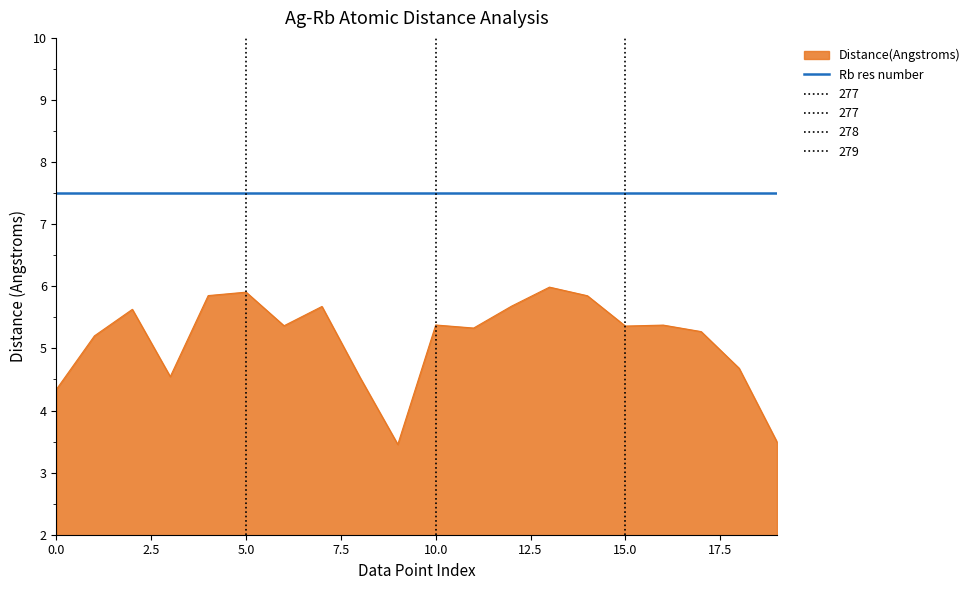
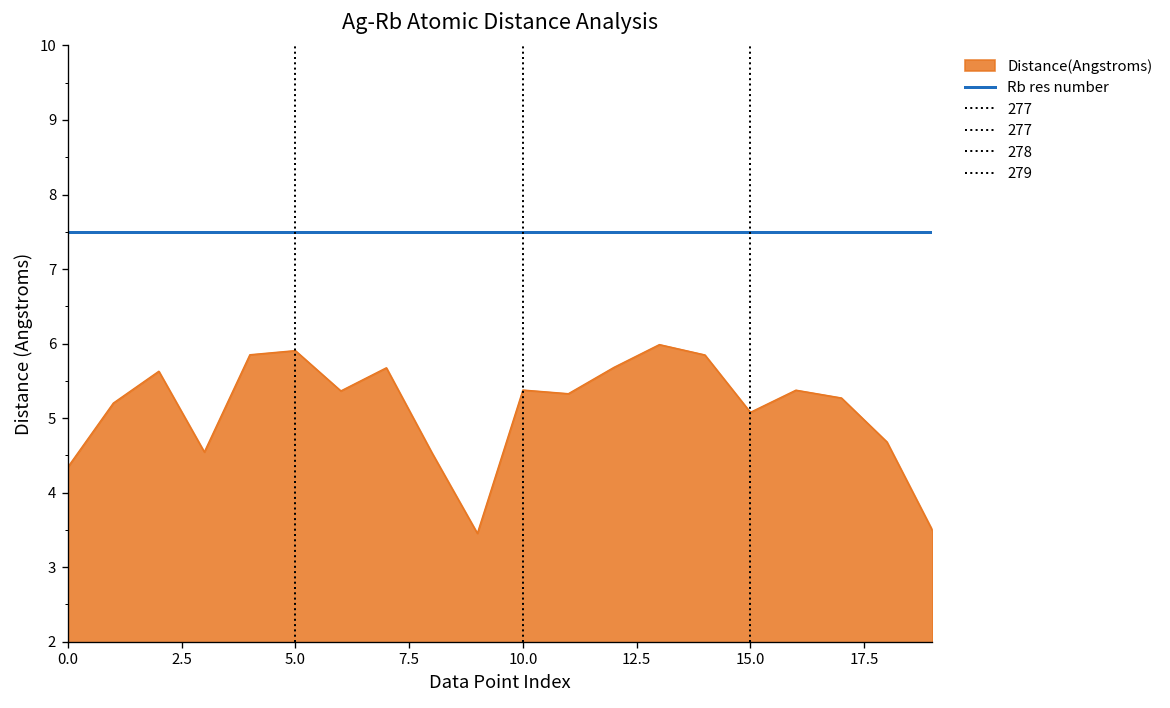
  {
    "Distance(Angstroms)": {
      "0.0": 4.3,
      "5.0": 5.9,
      "10.0": 5.4,
-     "15.0": 5.4
+     "15.0": 5.1
    },
    "Rb res number": {
      "0.0": 7.5,
      "5.0": 7.5,
      "10.0": 7.5,
      "15.0": 7.5
    }
  }
